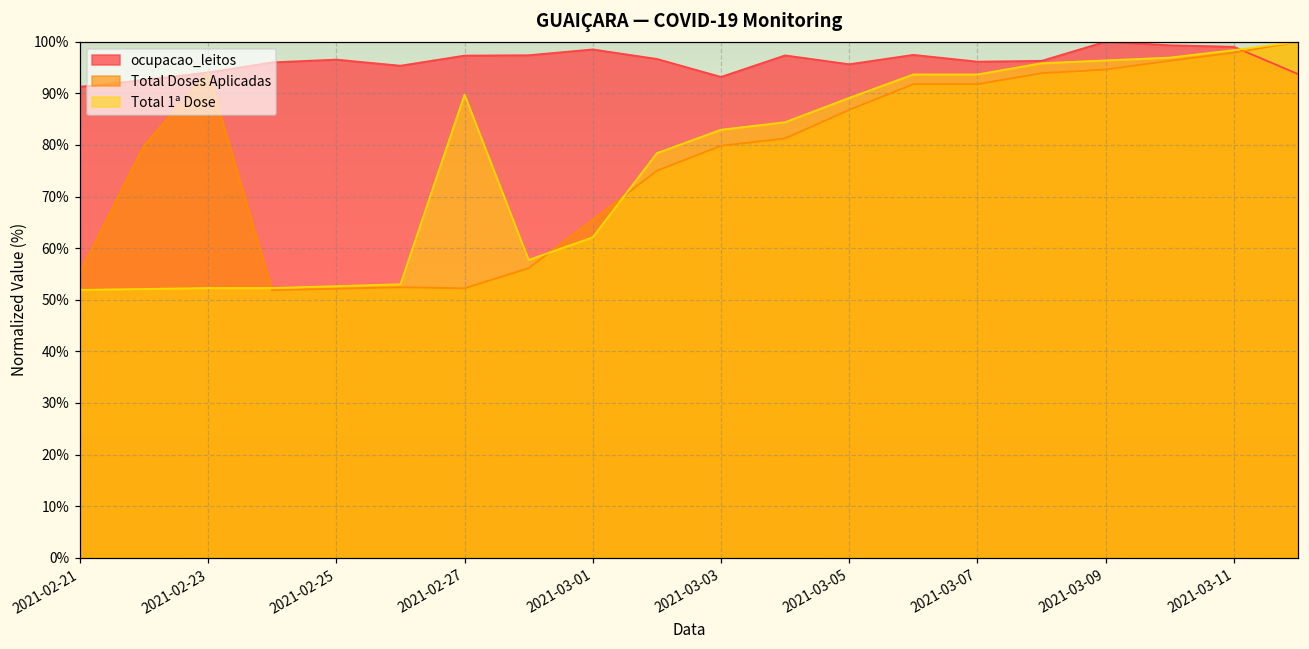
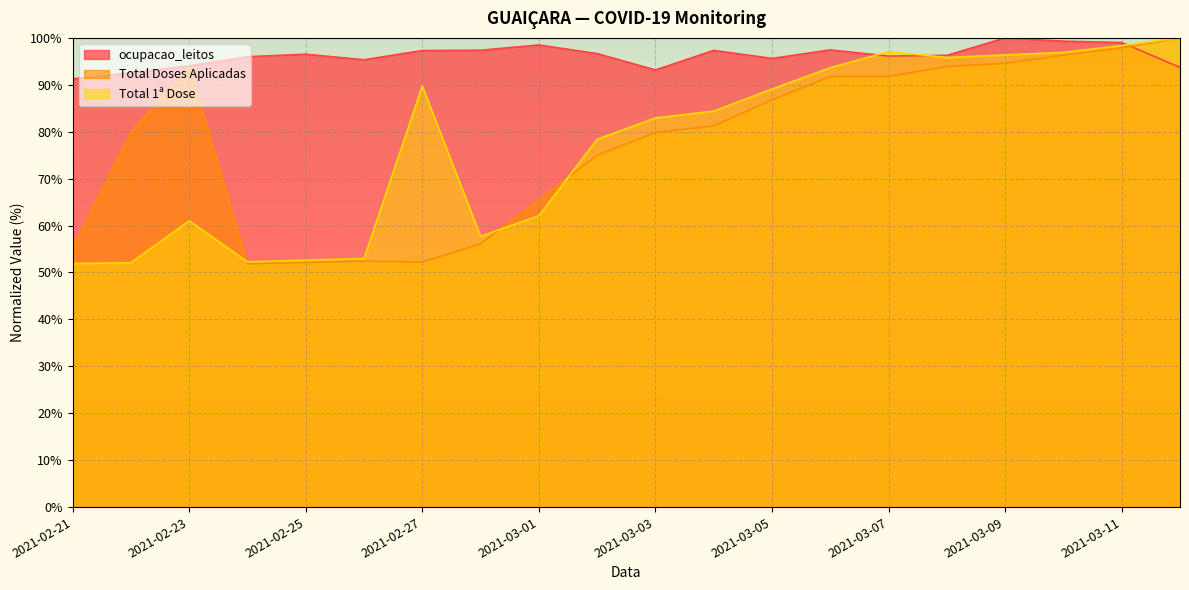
  {
    "ocupacao_leitos": {
      "2021-02-21": "91%",
      "2021-02-25": "97%",
      "2021-02-27": "97%",
      "2021-03-01": "98%",
      "2021-03-03": "93%",
      "2021-03-05": "96%",
      "2021-03-07": "96%",
      "2021-03-09": "100%",
      "2021-03-11": "99%"
    },
    "Total Doses Aplicadas": {
      "2021-02-21": "55%",
      "2021-02-27": "52%",
      "2021-03-01": "65%",
      "2021-03-03": "80%",
      "2021-03-05": "87%",
      "2021-03-07": "92%",
      "2021-03-09": "95%"
    },
    "Total 1ª Dose": {
      "2021-02-21": "52%",
-     "2021-02-23": "52%",
+     "2021-02-23": "61%",
      "2021-02-27": "90%",
      "2021-03-01": "62%",
      "2021-03-03": "83%",
      "2021-03-05": "89%",
-     "2021-03-07": "94%",
+     "2021-03-07": "97%",
      "2021-03-09": "96%"
    }
  }
